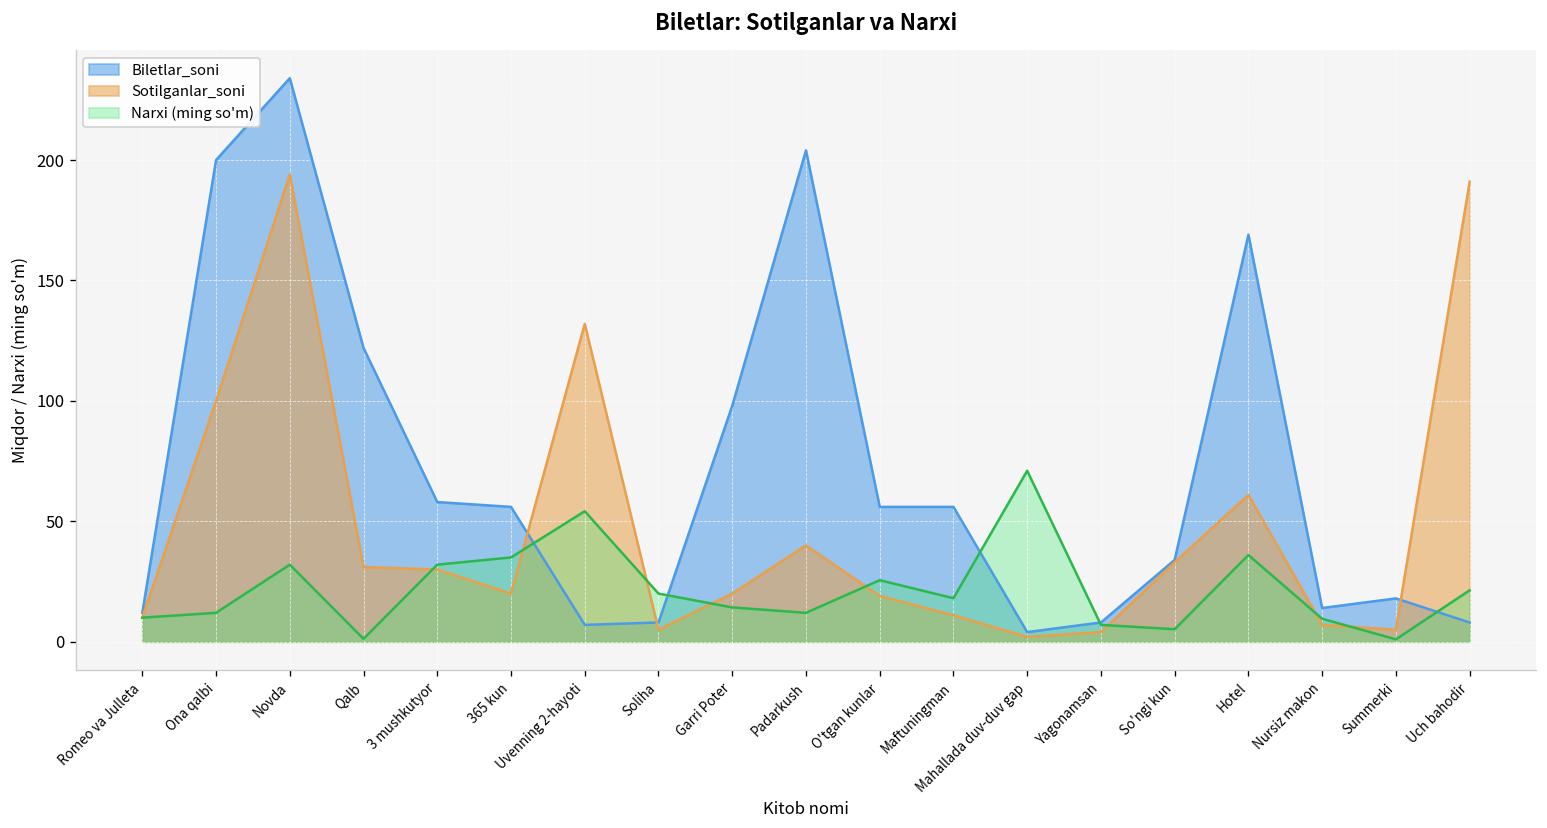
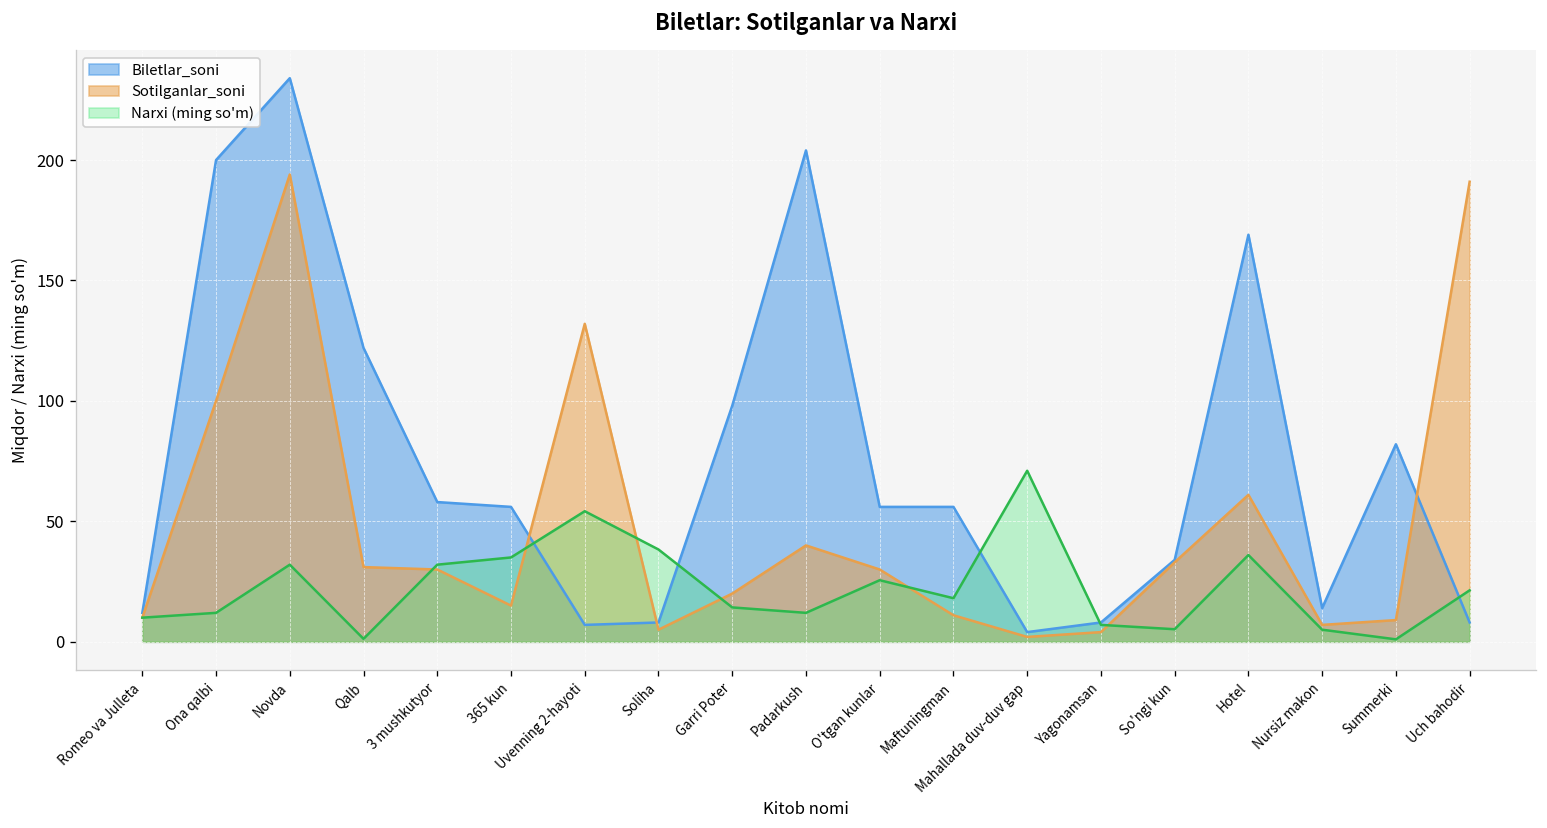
  {
    "Biletlar_soni": {
      "Romeo va Julleta": 12,
      "Ona qalbi": 200,
      "Novda": 234,
      "Qalb": 122,
      "3 mushkutyor": 58,
      "365 kun": 56,
      "Uvenning 2-hayoti": 7,
      "Soliha": 8,
      "Garri Poter": 98,
      "Padarkush": 204,
      "O'tgan kunlar": 56,
      "Maftuningman": 56,
      "Mahallada duv-duv gap": 4,
      "Hotel": 169,
      "Nursiz makon": 14,
-     "Summerki": 18,
+     "Summerki": 82,
      "Uch bahodir": 8
    },
    "Sotilganlar_soni": {
      "Ona qalbi": 100,
      "Novda": 194,
      "Qalb": 31,
      "3 mushkutyor": 30,
-     "365 kun": 20,
+     "365 kun": 15,
      "Uvenning 2-hayoti": 132,
      "Soliha": 5,
      "Garri Poter": 20,
      "Padarkush": 40,
-     "O'tgan kunlar": 19,
+     "O'tgan kunlar": 30,
      "Maftuningman": 11,
      "Mahallada duv-duv gap": 2,
      "Yagonamsan": 4,
      "Hotel": 61,
      "Nursiz makon": 7,
-     "Summerki": 5,
+     "Summerki": 9,
      "Uch bahodir": 191
    },
    "Narxi (ming so'm)": {
      "Ona qalbi": 12,
      "Novda": 32,
      "Qalb": 1,
      "3 mushkutyor": 32,
      "365 kun": 35,
      "Uvenning 2-hayoti": 54,
-     "Soliha": 20,
+     "Soliha": 38,
      "Garri Poter": 14,
      "Padarkush": 12,
      "O'tgan kunlar": 26,
      "Maftuningman": 18,
      "Mahallada duv-duv gap": 71,
      "So'ngi kun": 5,
      "Hotel": 36,
-     "Nursiz makon": 10,
+     "Nursiz makon": 5,
      "Summerki": 1,
      "Uch bahodir": 21
    }
  }
